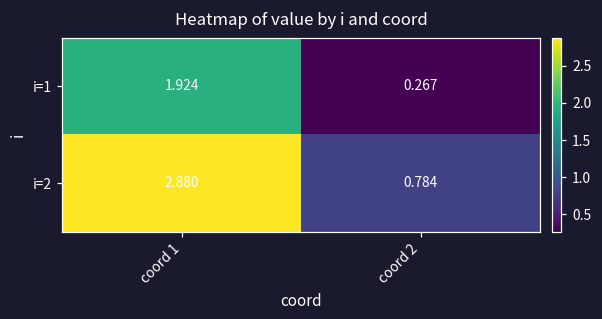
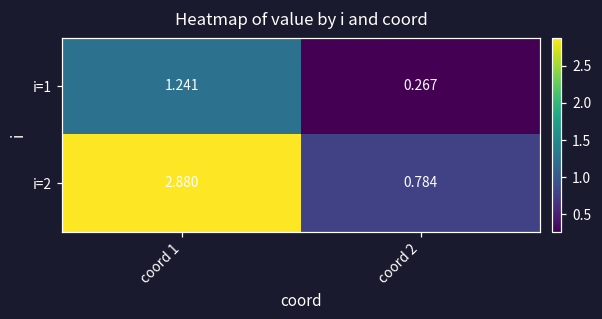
  {
    "i=1": {
-     "coord 1": 1.924,
+     "coord 1": 1.241,
      "coord 2": 0.267
    },
    "i=2": {
      "coord 1": 2.880,
      "coord 2": 0.784
    }
  }
